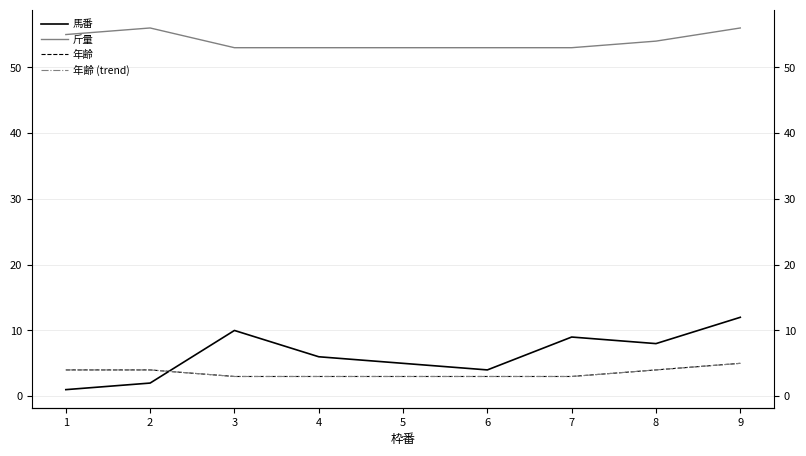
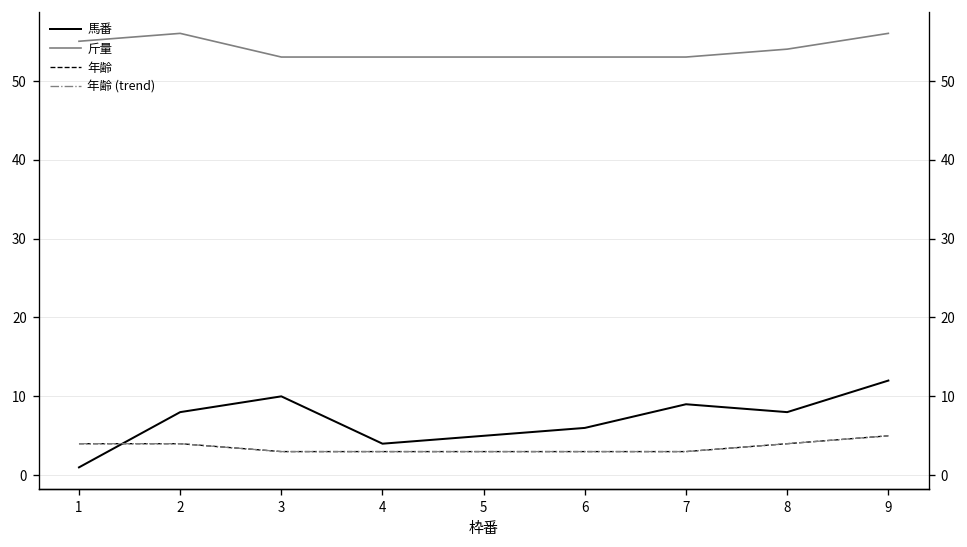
  {
    "馬番": {
      "1": 1,
-     "2": 2,
+     "2": 8,
      "3": 10,
-     "4": 6,
+     "4": 4,
      "5": 5,
-     "6": 4,
+     "6": 6,
      "7": 9,
      "8": 8,
      "9": 12
    }
  }
